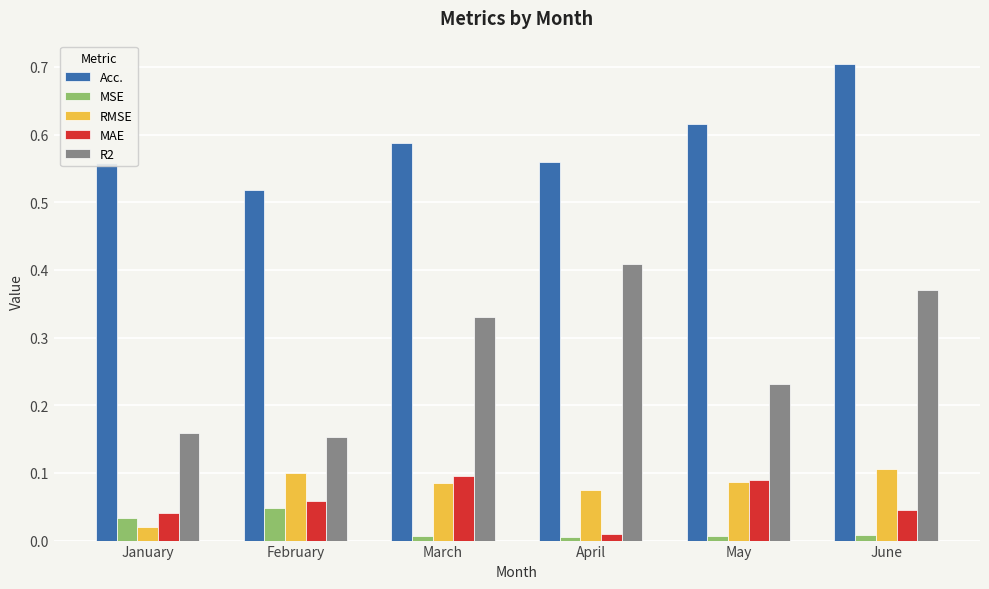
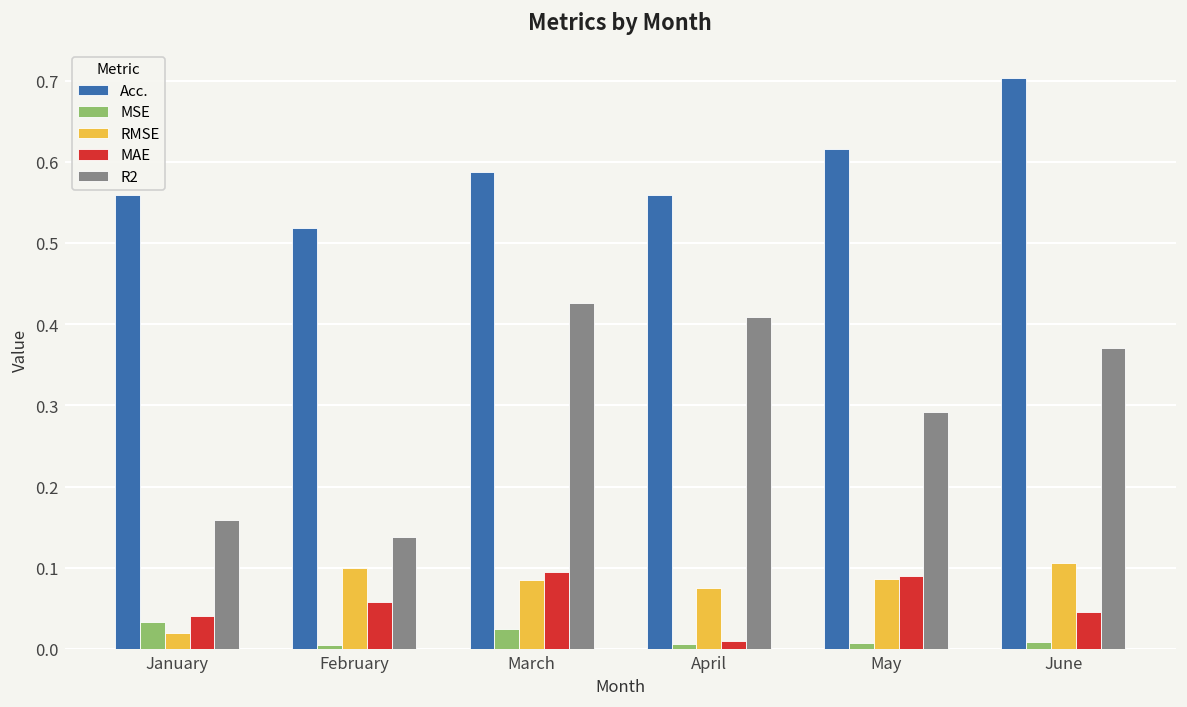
  {
    "Acc.": {
      "February": 0.52,
      "March": 0.59,
      "April": 0.56,
      "May": 0.62,
      "June": 0.70
    },
    "MSE": {
      "January": 0.03,
-     "February": 0.05,
-     "March": 0.01,
+     "February": 0.00,
+     "March": 0.02,
      "April": 0.01,
      "May": 0.01,
      "June": 0.01
    },
    "RMSE": {
      "January": 0.02,
      "February": 0.10,
      "March": 0.09,
      "April": 0.07,
      "May": 0.09,
      "June": 0.11
    },
    "MAE": {
      "January": 0.04,
      "February": 0.06,
      "March": 0.09,
      "April": 0.01,
      "May": 0.09,
      "June": 0.05
    },
    "R2": {
      "January": 0.16,
-     "February": 0.15,
-     "March": 0.33,
+     "February": 0.14,
+     "March": 0.43,
      "April": 0.41,
-     "May": 0.23,
+     "May": 0.29,
      "June": 0.37
    }
  }
